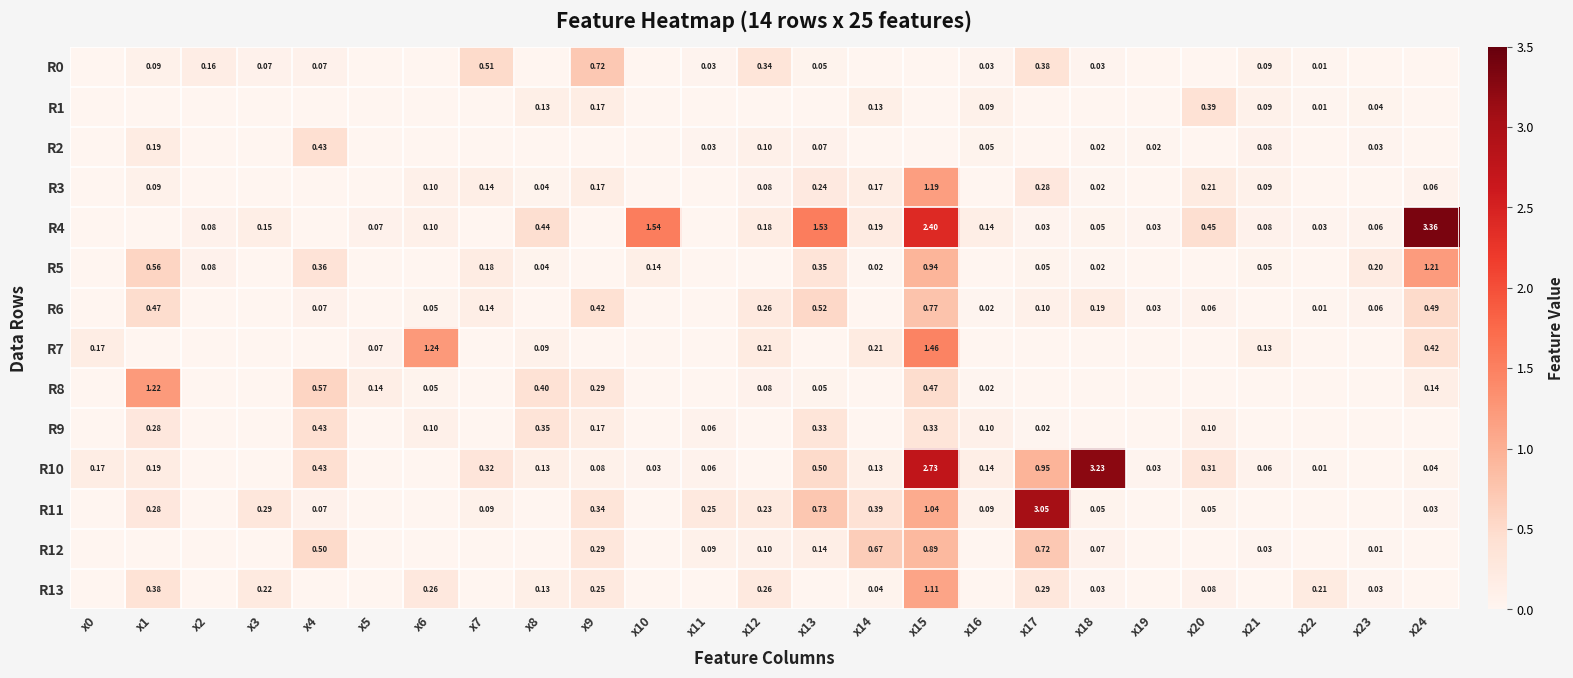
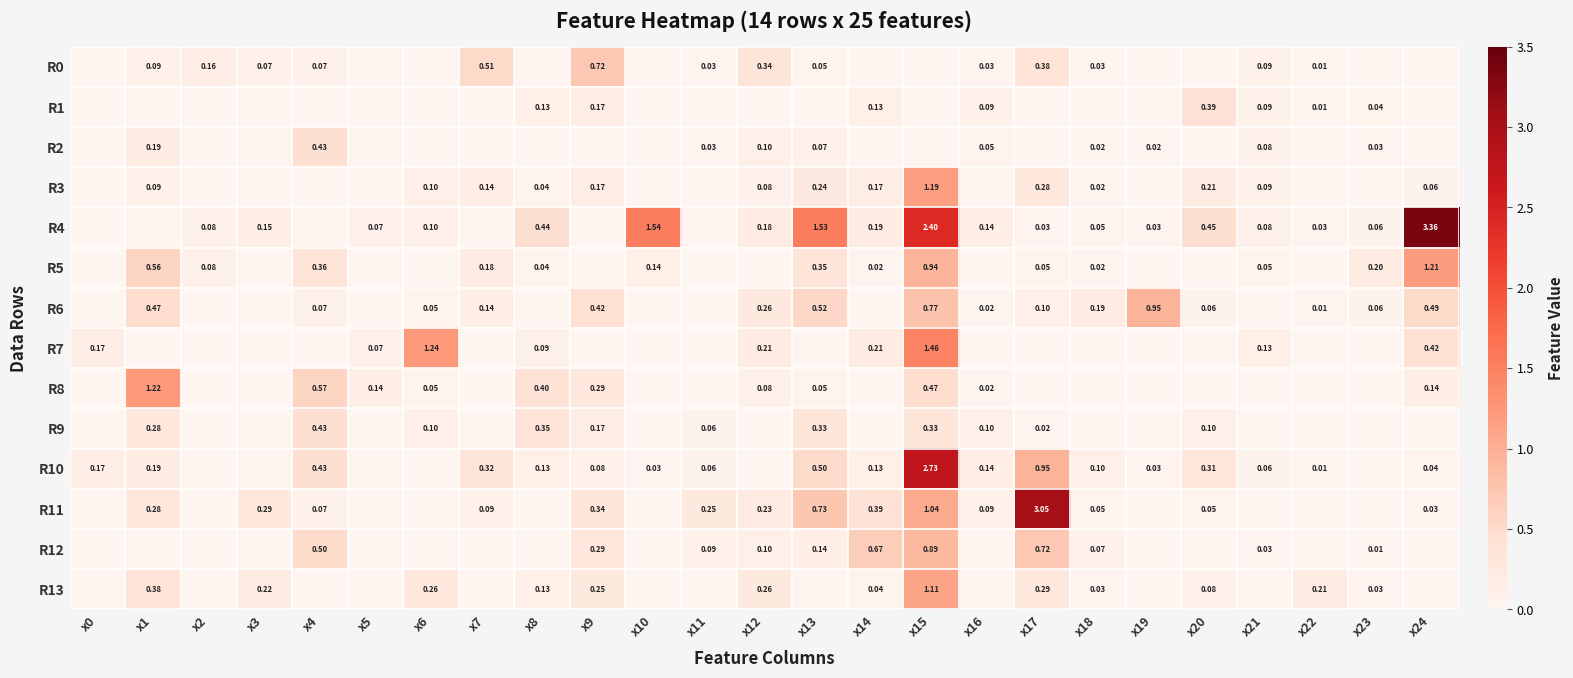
  {
    "R0": {
      "x1": 0.09,
      "x2": 0.16,
      "x3": 0.07,
      "x4": 0.07,
      "x7": 0.51,
      "x9": 0.72,
      "x11": 0.03,
      "x12": 0.34,
      "x13": 0.05,
      "x16": 0.03,
      "x17": 0.38,
      "x18": 0.03,
      "x21": 0.09,
      "x22": 0.01
    },
    "R1": {
      "x8": 0.13,
      "x9": 0.17,
      "x14": 0.13,
      "x16": 0.09,
      "x20": 0.39,
      "x21": 0.09,
      "x22": 0.01,
      "x23": 0.04
    },
    "R2": {
      "x1": 0.19,
      "x4": 0.43,
      "x11": 0.03,
      "x12": 0.10,
      "x13": 0.07,
      "x16": 0.05,
      "x18": 0.02,
      "x19": 0.02,
      "x21": 0.08,
      "x23": 0.03
    },
    "R3": {
      "x1": 0.09,
      "x6": 0.10,
      "x7": 0.14,
      "x8": 0.04,
      "x9": 0.17,
      "x12": 0.08,
      "x13": 0.24,
      "x14": 0.17,
      "x15": 1.19,
      "x17": 0.28,
      "x18": 0.02,
      "x20": 0.21,
      "x21": 0.09,
      "x24": 0.06
    },
    "R4": {
      "x2": 0.08,
      "x3": 0.15,
      "x5": 0.07,
      "x6": 0.10,
      "x8": 0.44,
      "x10": 1.54,
      "x12": 0.18,
      "x13": 1.53,
      "x14": 0.19,
      "x15": 2.40,
      "x16": 0.14,
      "x17": 0.03,
      "x18": 0.05,
      "x19": 0.03,
      "x20": 0.45,
      "x21": 0.08,
      "x22": 0.03,
      "x23": 0.06,
      "x24": 3.36
    },
    "R5": {
      "x1": 0.56,
      "x2": 0.08,
      "x4": 0.36,
      "x7": 0.18,
      "x8": 0.04,
      "x10": 0.14,
      "x13": 0.35,
      "x14": 0.02,
      "x15": 0.94,
      "x17": 0.05,
      "x18": 0.02,
      "x21": 0.05,
      "x23": 0.20,
      "x24": 1.21
    },
    "R6": {
      "x1": 0.47,
      "x4": 0.07,
      "x6": 0.05,
      "x7": 0.14,
      "x9": 0.42,
      "x12": 0.26,
      "x13": 0.52,
      "x15": 0.77,
      "x16": 0.02,
      "x17": 0.10,
      "x18": 0.19,
-     "x19": 0.03,
+     "x19": 0.95,
      "x20": 0.06,
      "x22": 0.01,
      "x23": 0.06,
      "x24": 0.49
    },
    "R7": {
      "x0": 0.17,
      "x5": 0.07,
      "x6": 1.24,
      "x8": 0.09,
      "x12": 0.21,
      "x14": 0.21,
      "x15": 1.46,
      "x21": 0.13,
      "x24": 0.42
    },
    "R8": {
      "x1": 1.22,
      "x4": 0.57,
      "x5": 0.14,
      "x6": 0.05,
      "x8": 0.40,
      "x9": 0.29,
      "x12": 0.08,
      "x13": 0.05,
      "x15": 0.47,
      "x16": 0.02,
      "x24": 0.14
    },
    "R9": {
      "x1": 0.28,
      "x4": 0.43,
      "x6": 0.10,
      "x8": 0.35,
      "x9": 0.17,
      "x11": 0.06,
      "x13": 0.33,
      "x15": 0.33,
      "x16": 0.10,
      "x17": 0.02,
      "x20": 0.10
    },
    "R10": {
      "x0": 0.17,
      "x1": 0.19,
      "x4": 0.43,
      "x7": 0.32,
      "x8": 0.13,
      "x9": 0.08,
      "x10": 0.03,
      "x11": 0.06,
      "x13": 0.50,
      "x14": 0.13,
      "x15": 2.73,
      "x16": 0.14,
      "x17": 0.95,
-     "x18": 3.23,
+     "x18": 0.10,
      "x19": 0.03,
      "x20": 0.31,
      "x21": 0.06,
      "x22": 0.01,
      "x24": 0.04
    },
    "R11": {
      "x1": 0.28,
      "x3": 0.29,
      "x4": 0.07,
      "x7": 0.09,
      "x9": 0.34,
      "x11": 0.25,
      "x12": 0.23,
      "x13": 0.73,
      "x14": 0.39,
      "x15": 1.04,
      "x16": 0.09,
      "x17": 3.05,
      "x18": 0.05,
      "x20": 0.05,
      "x24": 0.03
    },
    "R12": {
      "x4": 0.50,
      "x9": 0.29,
      "x11": 0.09,
      "x12": 0.10,
      "x13": 0.14,
      "x14": 0.67,
      "x15": 0.89,
      "x17": 0.72,
      "x18": 0.07,
      "x21": 0.03,
      "x23": 0.01
    },
    "R13": {
      "x1": 0.38,
      "x3": 0.22,
      "x6": 0.26,
      "x8": 0.13,
      "x9": 0.25,
      "x12": 0.26,
      "x14": 0.04,
      "x15": 1.11,
      "x17": 0.29,
      "x18": 0.03,
      "x20": 0.08,
      "x22": 0.21,
      "x23": 0.03
    }
  }
